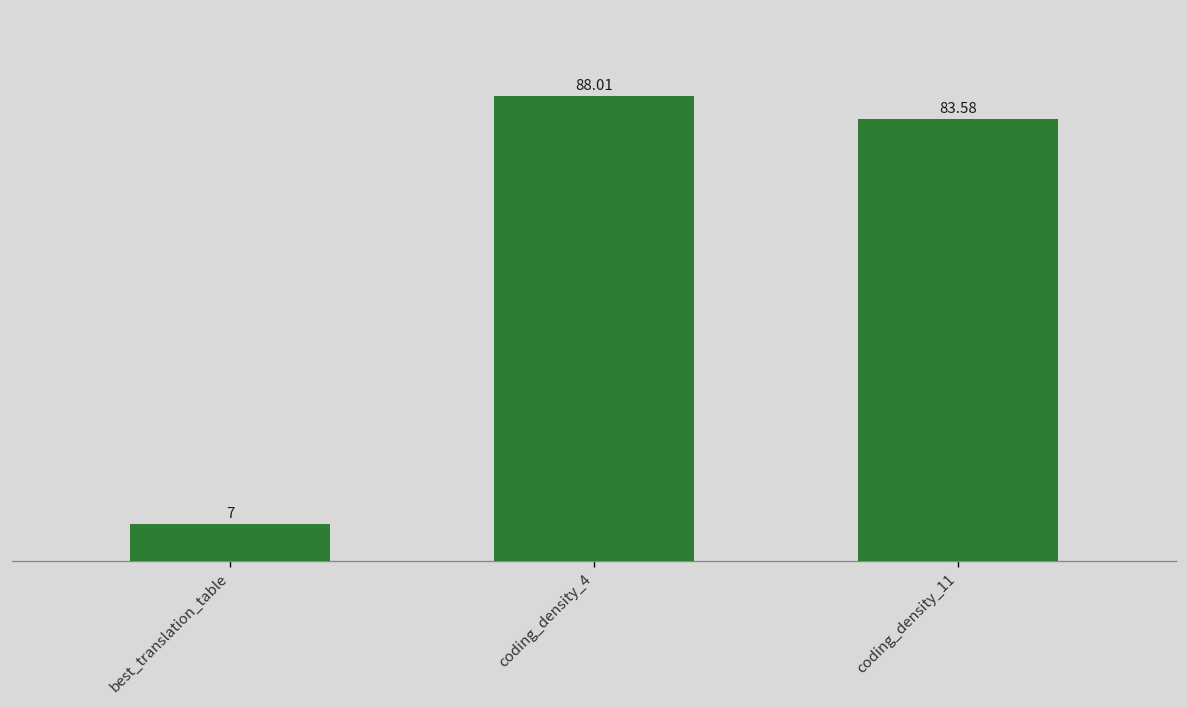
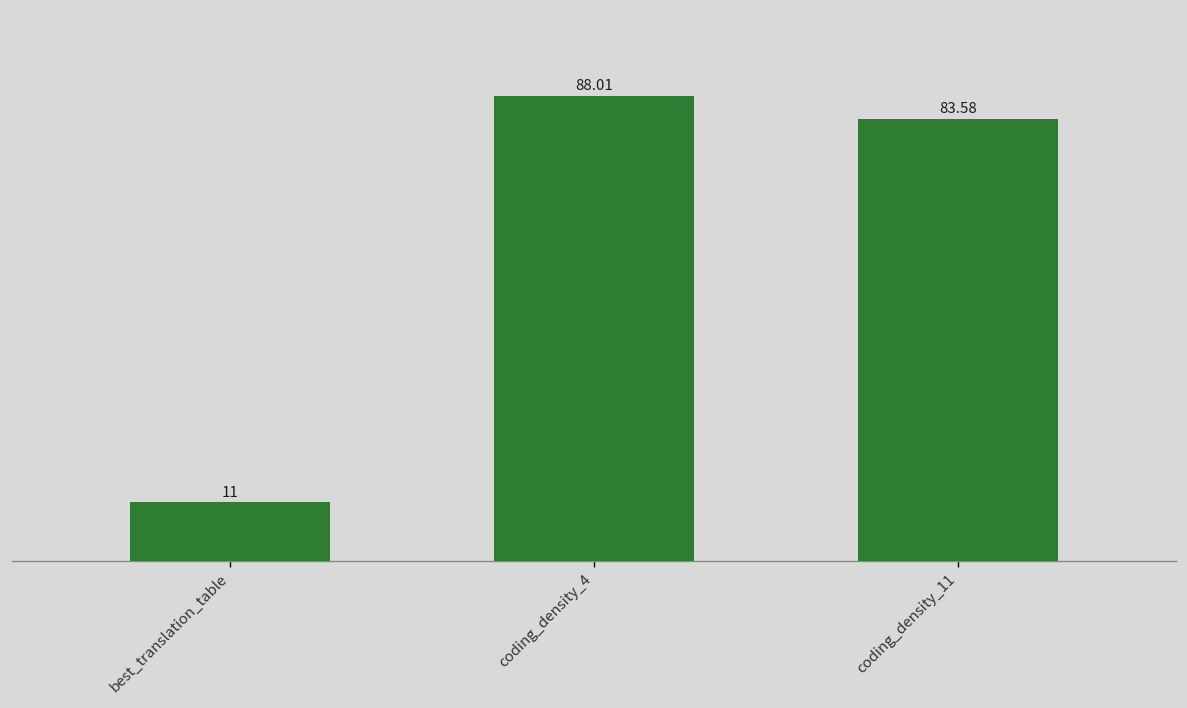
  {
-   "best_translation_table": 7,
+   "best_translation_table": 11,
    "coding_density_4": 88.01,
    "coding_density_11": 83.58
  }
